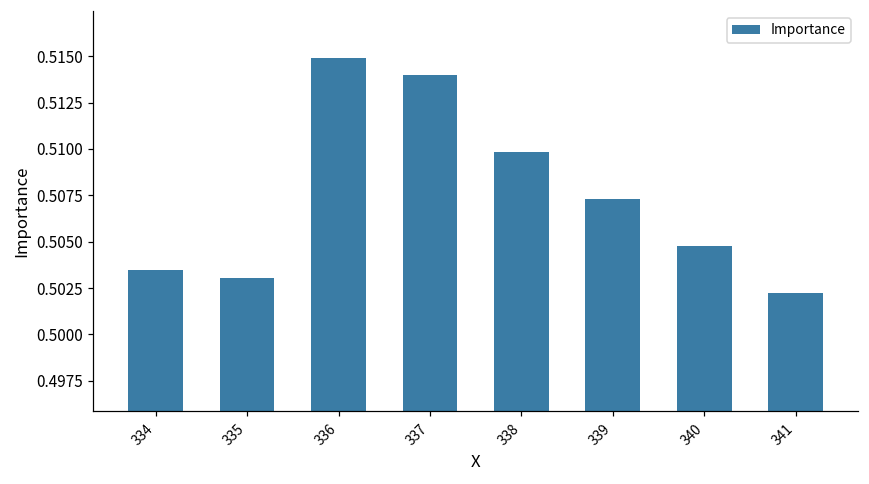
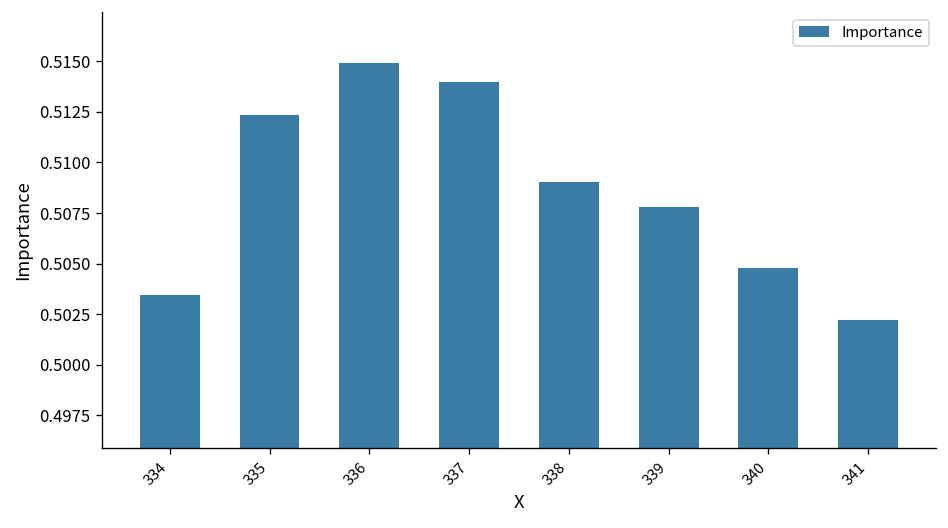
  {
    "334": 0.5035,
-   "335": 0.5030,
+   "335": 0.5123,
    "336": 0.5149,
    "337": 0.5140,
-   "338": 0.5099,
-   "339": 0.5073,
+   "338": 0.5091,
+   "339": 0.5078,
    "340": 0.5048,
    "341": 0.5022
  }
